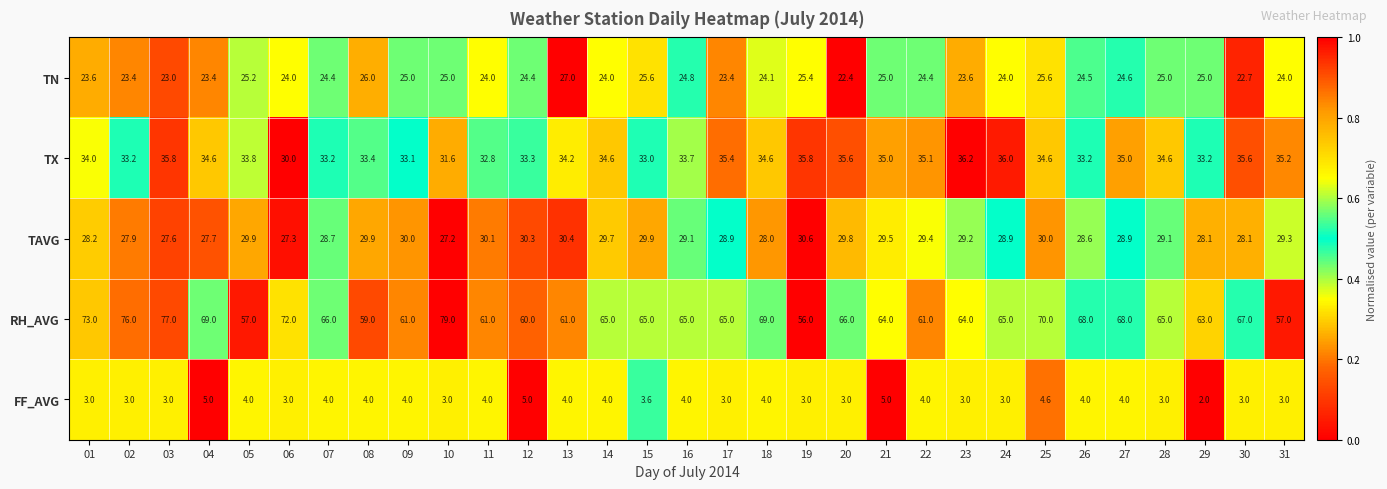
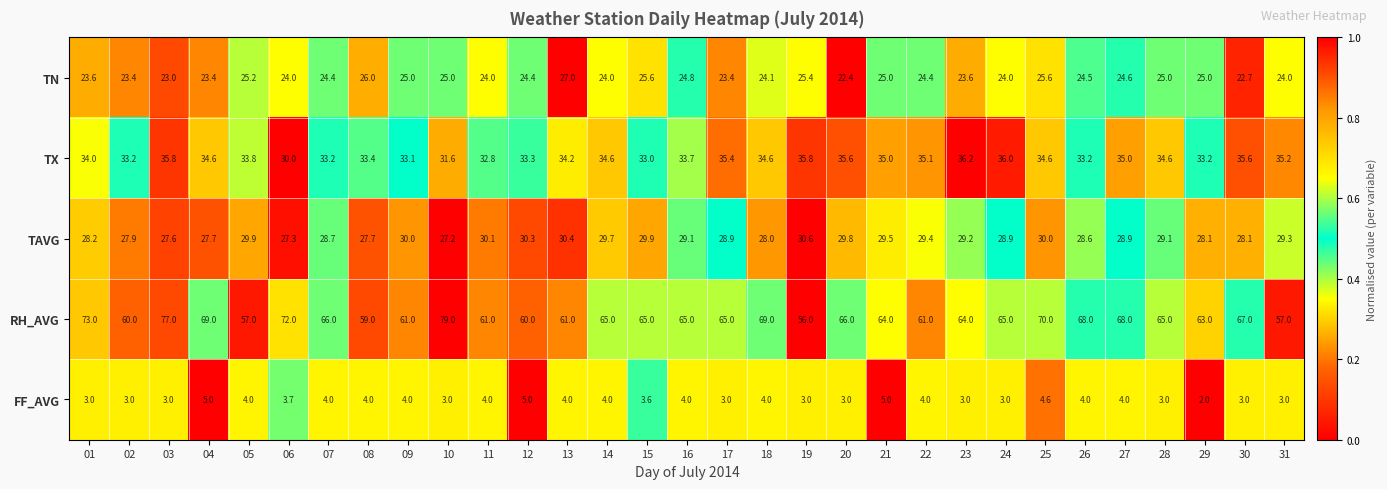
  {
    "TN": {
      "01": 23.6,
      "02": 23.4,
      "03": 23.0,
      "04": 23.4,
      "05": 25.2,
      "06": 24.0,
      "07": 24.4,
      "08": 26.0,
      "09": 25.0,
      "10": 25.0,
      "11": 24.0,
      "12": 24.4,
      "13": 27.0,
      "14": 24.0,
      "15": 25.6,
      "16": 24.8,
      "17": 23.4,
      "18": 24.1,
      "19": 25.4,
      "20": 22.4,
      "21": 25.0,
      "22": 24.4,
      "23": 23.6,
      "24": 24.0,
      "25": 25.6,
      "26": 24.5,
      "27": 24.6,
      "28": 25.0,
      "29": 25.0,
      "30": 22.7,
      "31": 24.0
    },
    "TX": {
      "01": 34.0,
      "02": 33.2,
      "03": 35.8,
      "04": 34.6,
      "05": 33.8,
      "06": 30.0,
      "07": 33.2,
      "08": 33.4,
      "09": 33.1,
      "10": 31.6,
      "11": 32.8,
      "12": 33.3,
      "13": 34.2,
      "14": 34.6,
      "15": 33.0,
      "16": 33.7,
      "17": 35.4,
      "18": 34.6,
      "19": 35.8,
      "20": 35.6,
      "21": 35.0,
      "22": 35.1,
      "23": 36.2,
      "24": 36.0,
      "25": 34.6,
      "26": 33.2,
      "27": 35.0,
      "28": 34.6,
      "29": 33.2,
      "30": 35.6,
      "31": 35.2
    },
    "TAVG": {
      "01": 28.2,
      "02": 27.9,
      "03": 27.6,
      "04": 27.7,
      "05": 29.9,
      "06": 27.3,
      "07": 28.7,
-     "08": 29.9,
+     "08": 27.7,
      "09": 30.0,
      "10": 27.2,
      "11": 30.1,
      "12": 30.3,
      "13": 30.4,
      "14": 29.7,
      "15": 29.9,
      "16": 29.1,
      "17": 28.9,
      "18": 28.0,
      "19": 30.6,
      "20": 29.8,
      "21": 29.5,
      "22": 29.4,
      "23": 29.2,
      "24": 28.9,
      "25": 30.0,
      "26": 28.6,
      "27": 28.9,
      "28": 29.1,
      "29": 28.1,
      "30": 28.1,
      "31": 29.3
    },
    "RH_AVG": {
      "01": 73.0,
-     "02": 76.0,
+     "02": 60.0,
      "03": 77.0,
      "04": 69.0,
      "05": 57.0,
      "06": 72.0,
      "07": 66.0,
      "08": 59.0,
      "09": 61.0,
      "10": 79.0,
      "11": 61.0,
      "12": 60.0,
      "13": 61.0,
      "14": 65.0,
      "15": 65.0,
      "16": 65.0,
      "17": 65.0,
      "18": 69.0,
      "19": 56.0,
      "20": 66.0,
      "21": 64.0,
      "22": 61.0,
      "23": 64.0,
      "24": 65.0,
      "25": 70.0,
      "26": 68.0,
      "27": 68.0,
      "28": 65.0,
      "29": 63.0,
      "30": 67.0,
      "31": 57.0
    },
    "FF_AVG": {
      "01": 3.0,
      "02": 3.0,
      "03": 3.0,
      "04": 5.0,
      "05": 4.0,
-     "06": 3.0,
+     "06": 3.7,
      "07": 4.0,
      "08": 4.0,
      "09": 4.0,
      "10": 3.0,
      "11": 4.0,
      "12": 5.0,
      "13": 4.0,
      "14": 4.0,
      "15": 3.6,
      "16": 4.0,
      "17": 3.0,
      "18": 4.0,
      "19": 3.0,
      "20": 3.0,
      "21": 5.0,
      "22": 4.0,
      "23": 3.0,
      "24": 3.0,
      "25": 4.6,
      "26": 4.0,
      "27": 4.0,
      "28": 3.0,
      "29": 2.0,
      "30": 3.0,
      "31": 3.0
    }
  }
